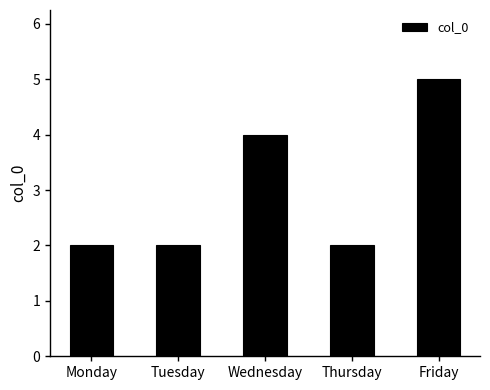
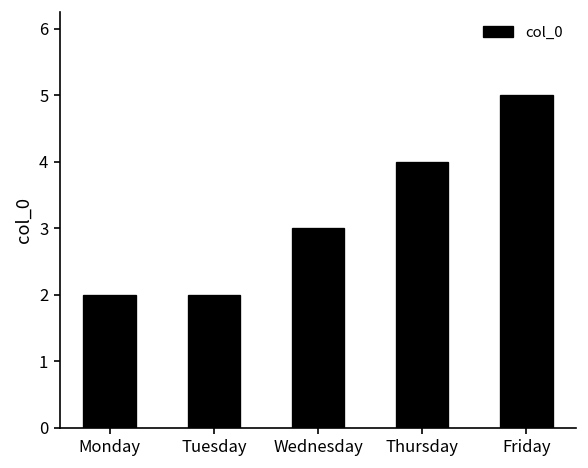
  {
    "Monday": 2,
    "Tuesday": 2,
-   "Wednesday": 4,
-   "Thursday": 2,
+   "Wednesday": 3,
+   "Thursday": 4,
    "Friday": 5
  }
